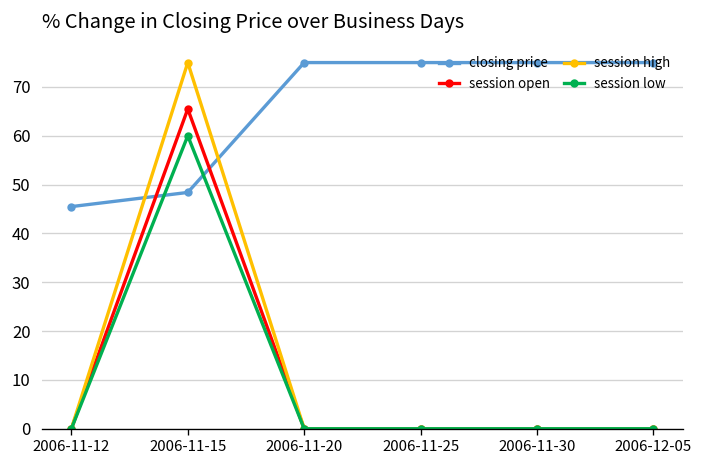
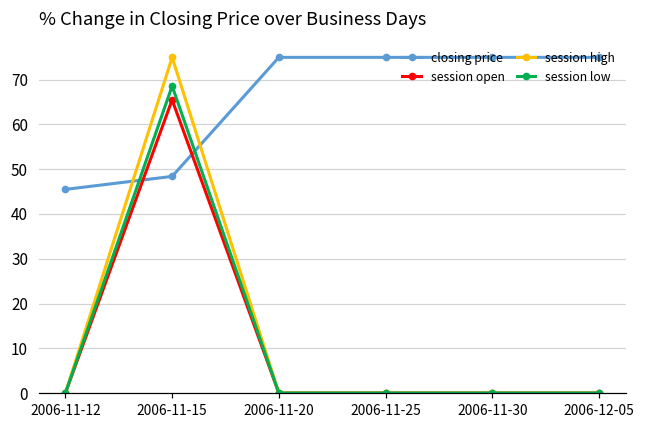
  {
    "closing price": {
      "2006-11-12": 46,
      "2006-11-15": 48,
      "2006-11-20": 75,
      "2006-11-25": 75,
      "2006-11-30": 75,
      "2006-12-05": 75
    },
    "session open": {
      "2006-11-15": 66
    },
    "session high": {
      "2006-11-15": 75
    },
    "session low": {
-     "2006-11-15": 60
+     "2006-11-15": 69
    }
  }
